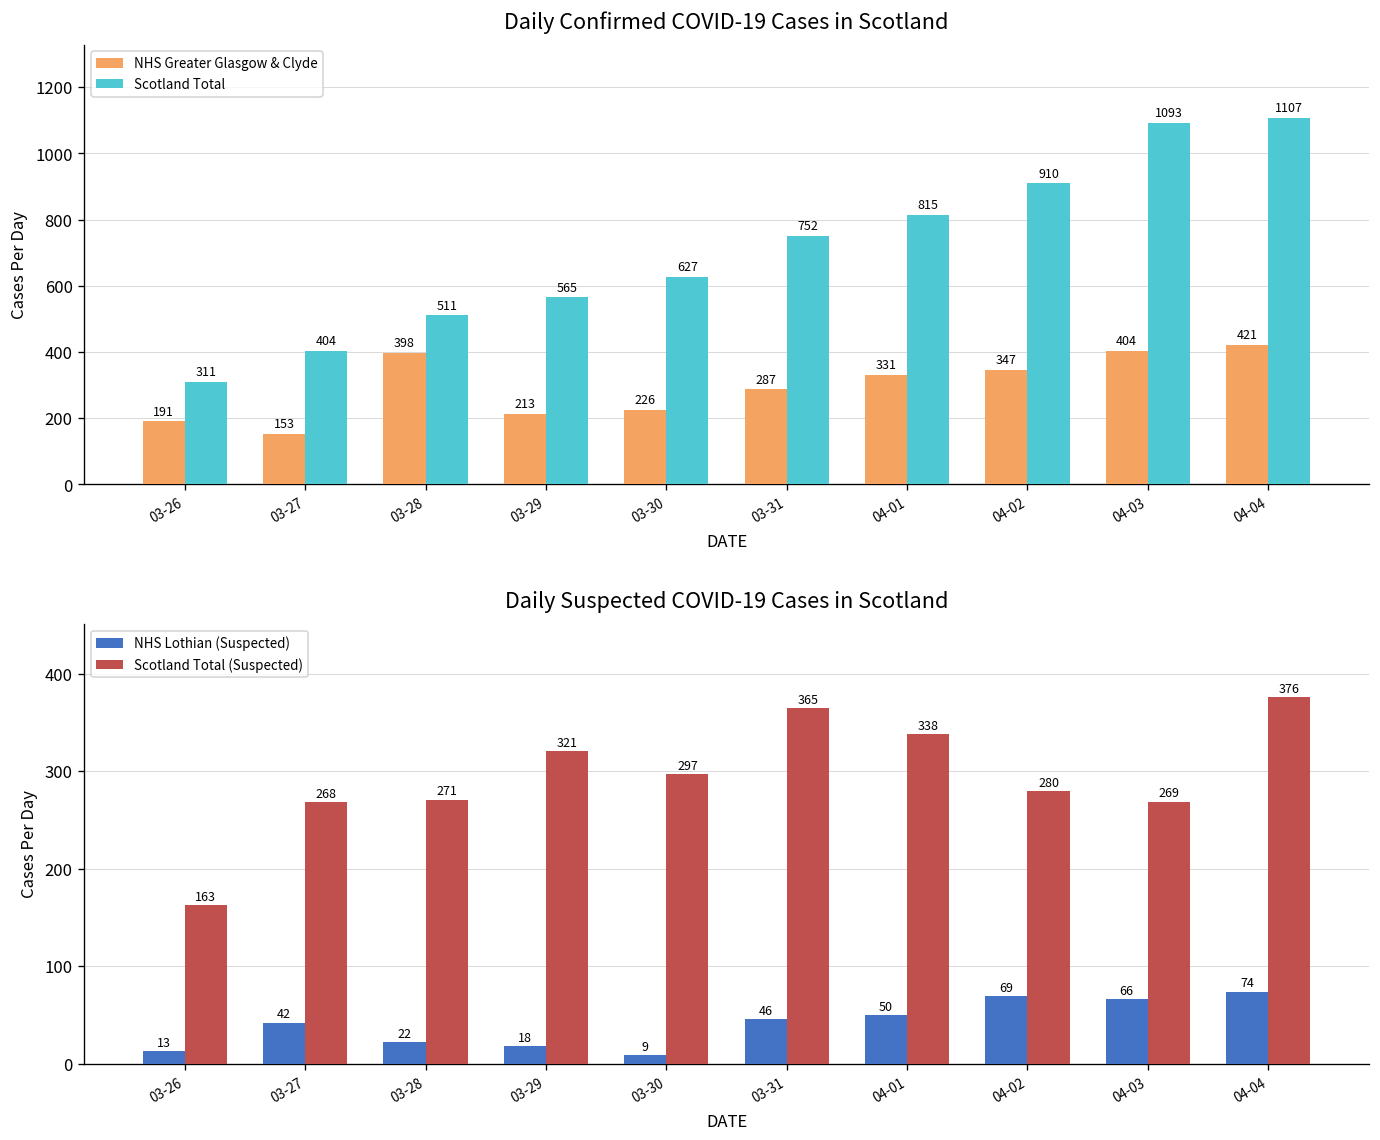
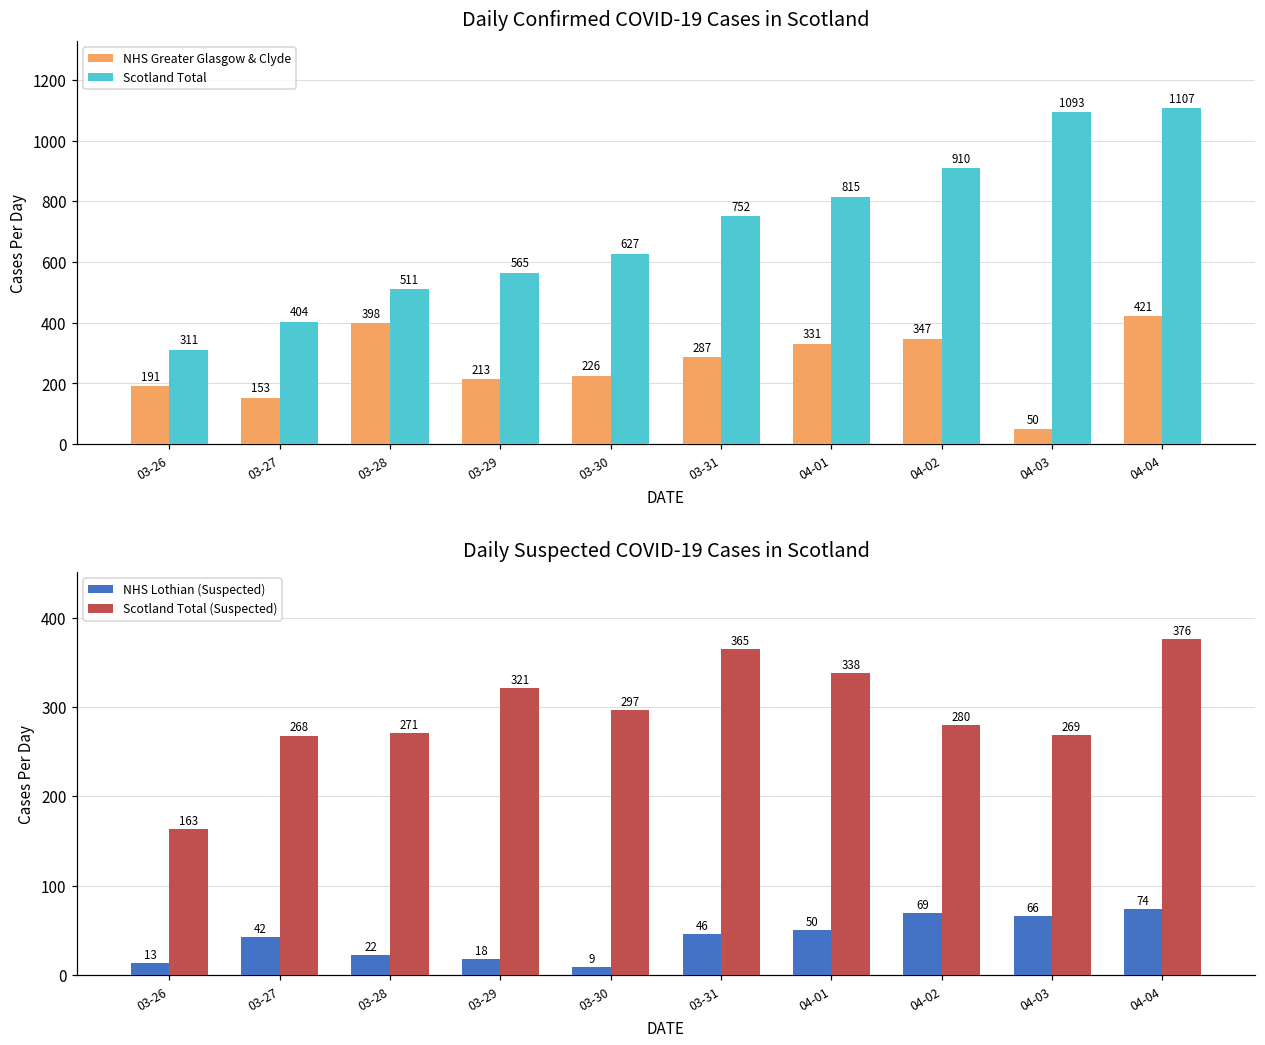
  {
    "Daily Confirmed COVID-19 Cases in Scotland": {
      "NHS Greater Glasgow & Clyde": {
        "03-26": 191,
        "03-27": 153,
        "03-28": 398,
        "03-29": 213,
        "03-30": 226,
        "03-31": 287,
        "04-01": 331,
        "04-02": 347,
-       "04-03": 404,
+       "04-03": 50,
        "04-04": 421
      },
      "Scotland Total": {
        "03-26": 311,
        "03-27": 404,
        "03-28": 511,
        "03-29": 565,
        "03-30": 627,
        "03-31": 752,
        "04-01": 815,
        "04-02": 910,
        "04-03": 1093,
        "04-04": 1107
      }
    },
    "Daily Suspected COVID-19 Cases in Scotland": {
      "NHS Lothian (Suspected)": {
        "03-26": 13,
        "03-27": 42,
        "03-28": 22,
        "03-29": 18,
        "03-30": 9,
        "03-31": 46,
        "04-01": 50,
        "04-02": 69,
        "04-03": 66,
        "04-04": 74
      },
      "Scotland Total (Suspected)": {
        "03-26": 163,
        "03-27": 268,
        "03-28": 271,
        "03-29": 321,
        "03-30": 297,
        "03-31": 365,
        "04-01": 338,
        "04-02": 280,
        "04-03": 269,
        "04-04": 376
      }
    }
  }
